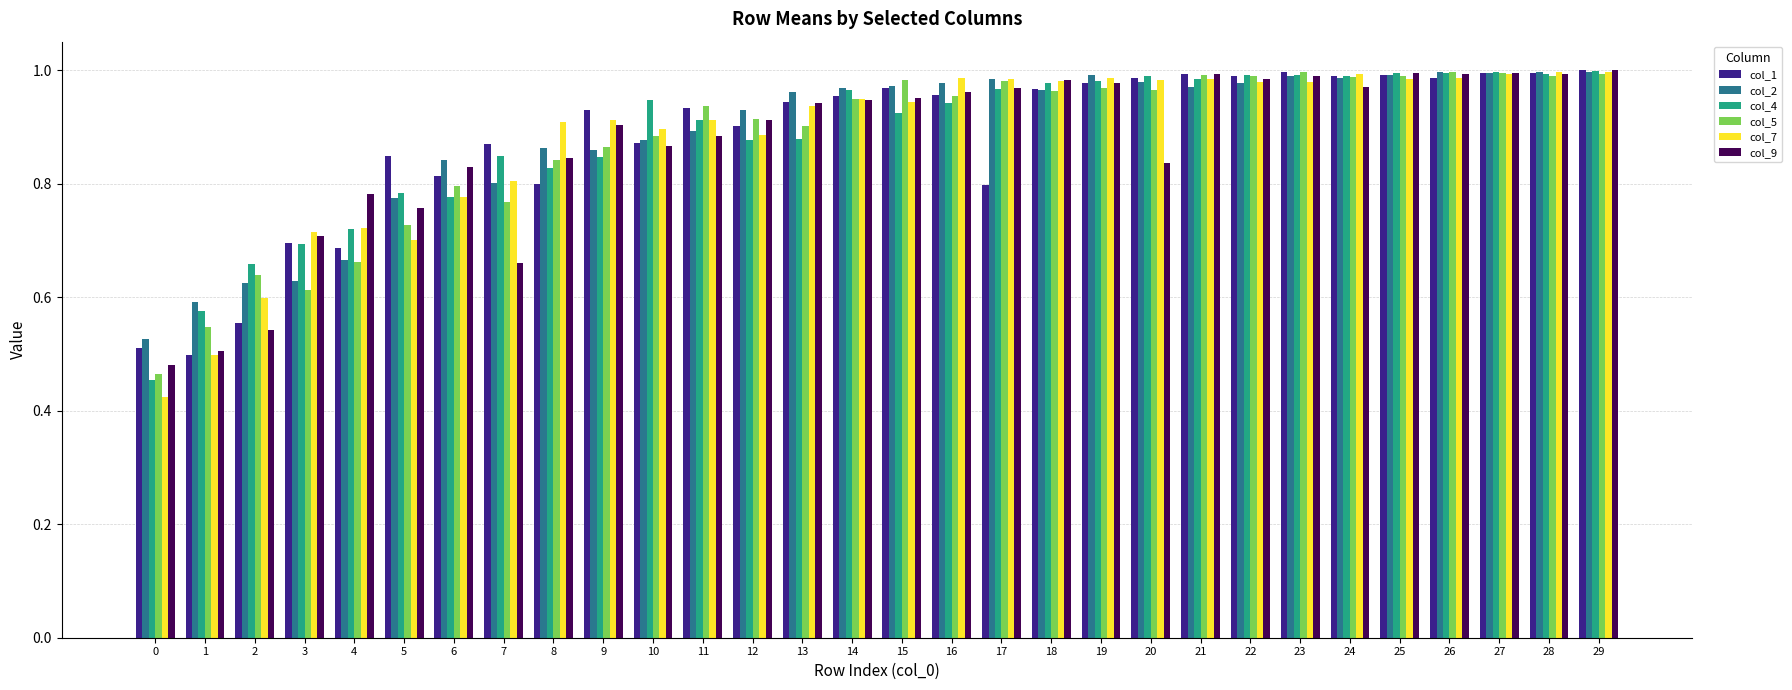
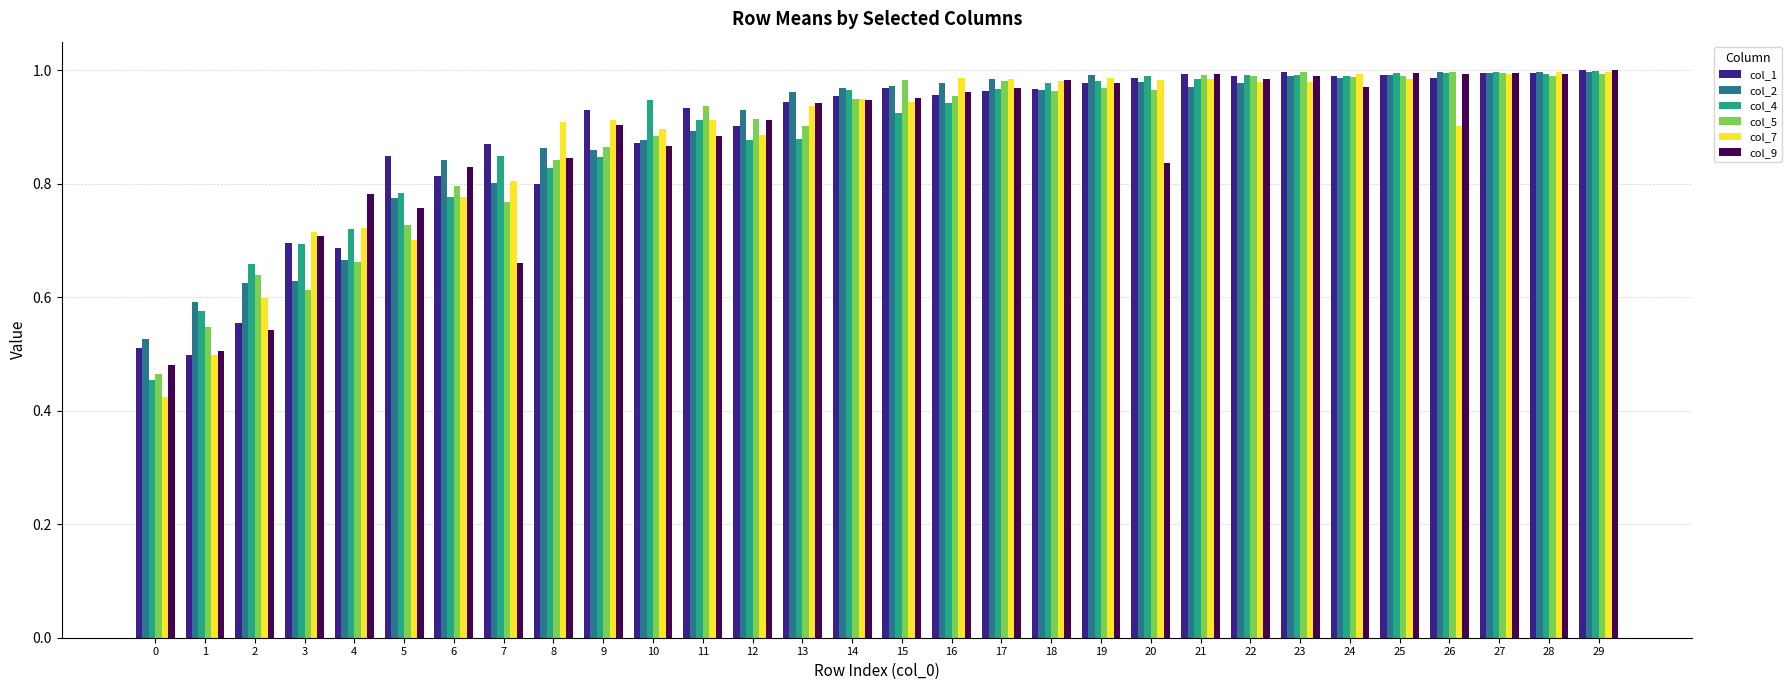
  {
    "col_1": {
      "0": 0.51,
      "1": 0.50,
      "2": 0.55,
      "3": 0.70,
      "4": 0.69,
      "5": 0.85,
      "6": 0.81,
      "7": 0.87,
      "8": 0.80,
      "9": 0.93,
      "10": 0.87,
      "11": 0.93,
      "12": 0.90,
      "13": 0.94,
      "14": 0.95,
      "15": 0.97,
      "16": 0.96,
-     "17": 0.80,
+     "17": 0.96,
      "18": 0.97,
      "19": 0.98,
      "20": 0.99,
      "21": 0.99,
      "22": 0.99,
      "23": 1.00,
      "24": 0.99,
      "25": 0.99,
      "26": 0.99,
      "27": 1.00,
      "28": 0.99,
      "29": 1.00
    },
    "col_5": {
      "0": 0.47,
      "1": 0.55,
      "2": 0.64,
      "3": 0.61,
      "4": 0.66,
      "5": 0.73,
      "6": 0.80,
      "7": 0.77,
      "8": 0.84,
      "9": 0.86,
      "10": 0.88,
      "11": 0.94,
      "12": 0.91,
      "13": 0.90,
      "14": 0.95,
      "15": 0.98,
      "16": 0.95,
      "17": 0.98,
      "18": 0.96,
      "19": 0.97,
      "20": 0.96,
      "21": 0.99,
      "22": 0.99,
      "23": 1.00,
      "24": 0.99,
      "25": 0.99,
      "26": 1.00,
      "27": 0.99,
      "28": 0.99,
      "29": 0.99
    },
    "col_7": {
      "0": 0.42,
      "1": 0.50,
      "2": 0.60,
      "3": 0.72,
      "4": 0.72,
      "5": 0.70,
      "6": 0.78,
      "7": 0.80,
      "8": 0.91,
      "9": 0.91,
      "10": 0.90,
      "11": 0.91,
      "12": 0.89,
      "13": 0.94,
      "14": 0.95,
      "15": 0.94,
      "16": 0.99,
      "17": 0.98,
      "18": 0.98,
      "19": 0.99,
      "20": 0.98,
      "21": 0.98,
      "22": 0.98,
      "23": 0.98,
      "24": 0.99,
      "25": 0.98,
-     "26": 0.99,
+     "26": 0.90,
      "27": 0.99,
      "28": 1.00,
      "29": 1.00
    },
    "col_9": {
      "0": 0.48,
      "1": 0.50,
      "2": 0.54,
      "3": 0.71,
      "4": 0.78,
      "5": 0.76,
      "6": 0.83,
      "7": 0.66,
      "8": 0.85,
      "9": 0.90,
      "10": 0.87,
      "11": 0.88,
      "12": 0.91,
      "13": 0.94,
      "14": 0.95,
      "15": 0.95,
      "16": 0.96,
      "17": 0.97,
      "18": 0.98,
      "19": 0.98,
      "20": 0.84,
      "21": 0.99,
      "22": 0.98,
      "23": 0.99,
      "24": 0.97,
      "25": 1.00,
      "26": 0.99,
      "27": 0.99,
      "28": 0.99,
      "29": 1.00
    }
  }
